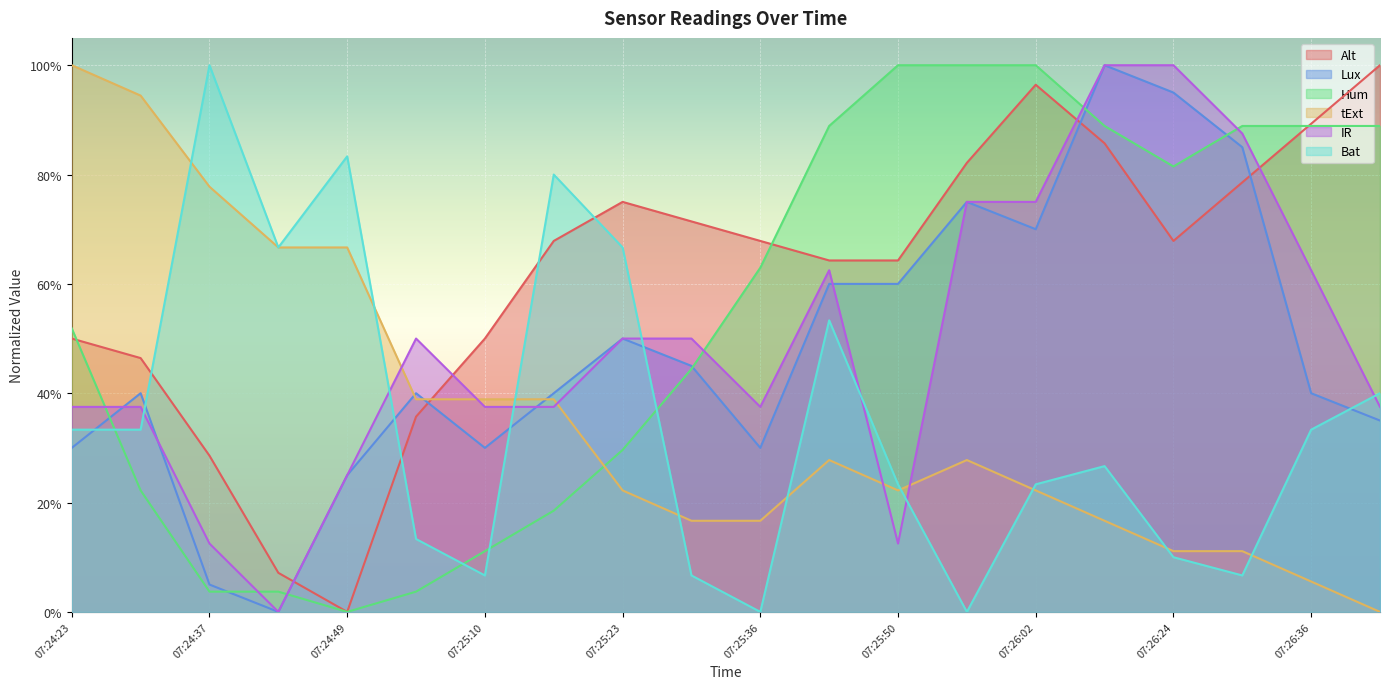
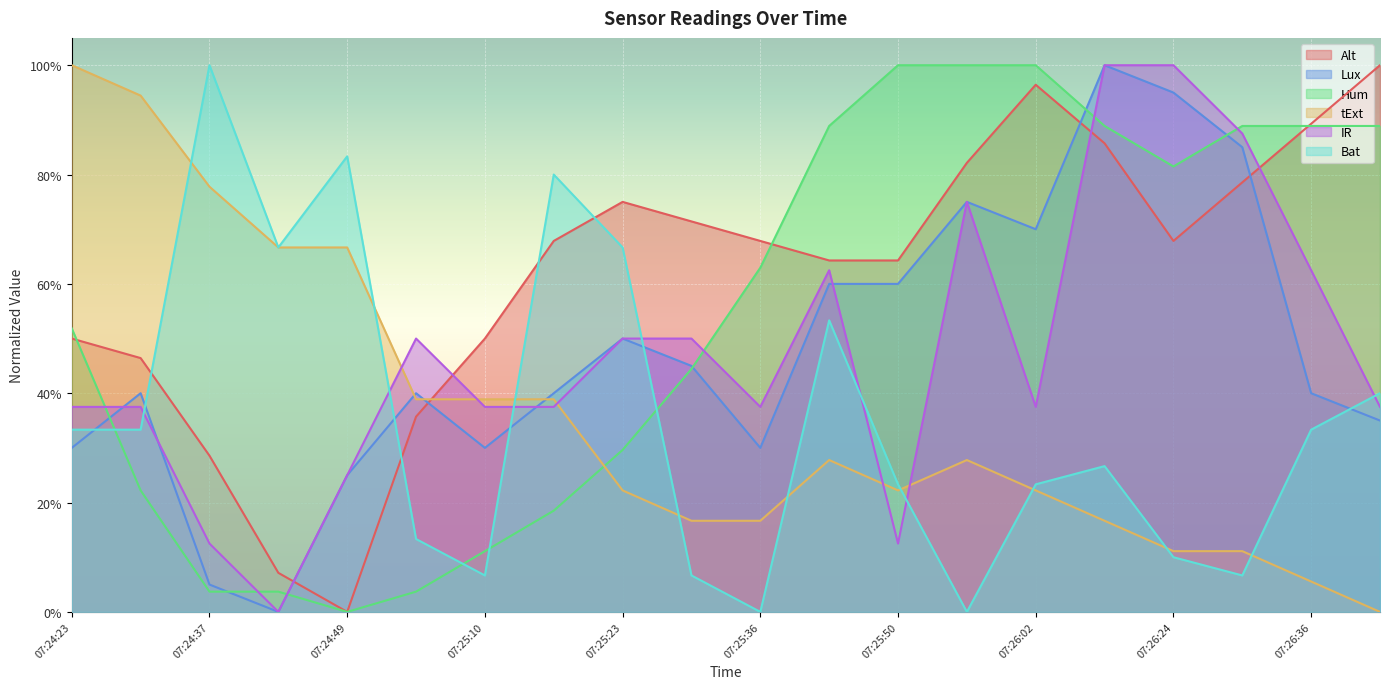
  {
    "Hum": {
      "07:24:23": "52%",
      "07:24:37": "4%",
      "07:25:10": "11%",
      "07:25:23": "30%",
      "07:25:36": "63%",
      "07:25:50": "100%",
      "07:26:02": "100%",
      "07:26:24": "81%"
    },
    "IR": {
      "07:24:23": "38%",
      "07:24:37": "13%",
      "07:25:10": "38%",
      "07:25:36": "38%",
      "07:25:50": "13%",
-     "07:26:02": "75%",
+     "07:26:02": "38%",
      "07:26:24": "100%",
      "07:26:36": "63%"
    }
  }
